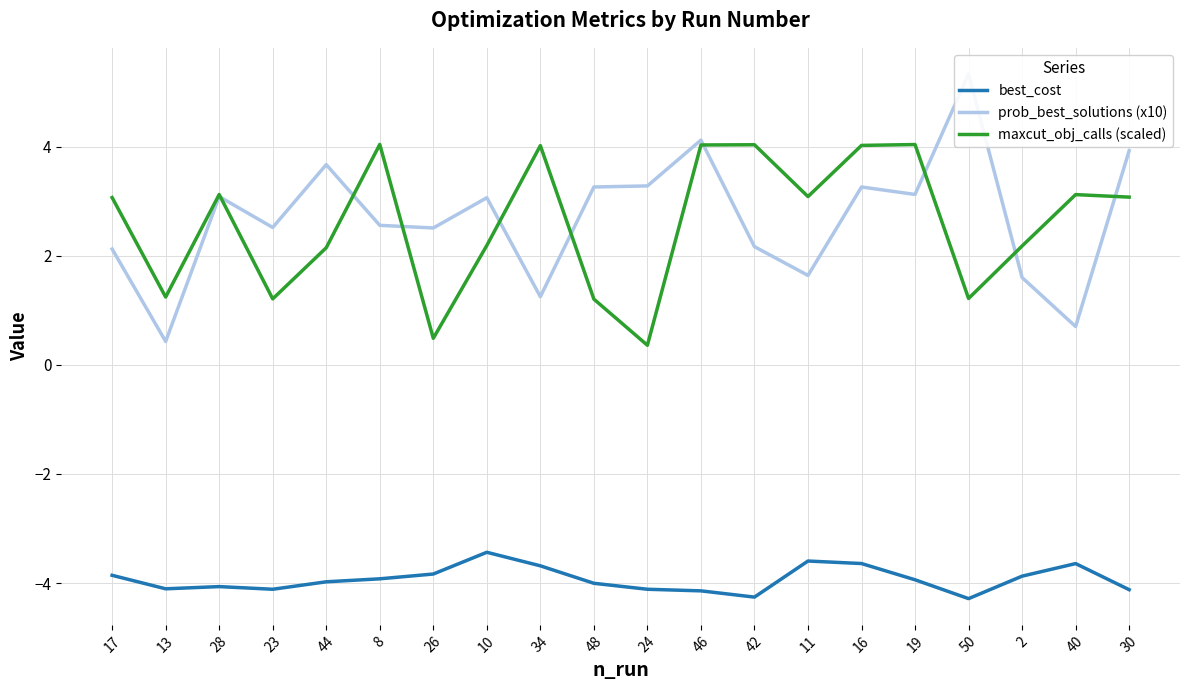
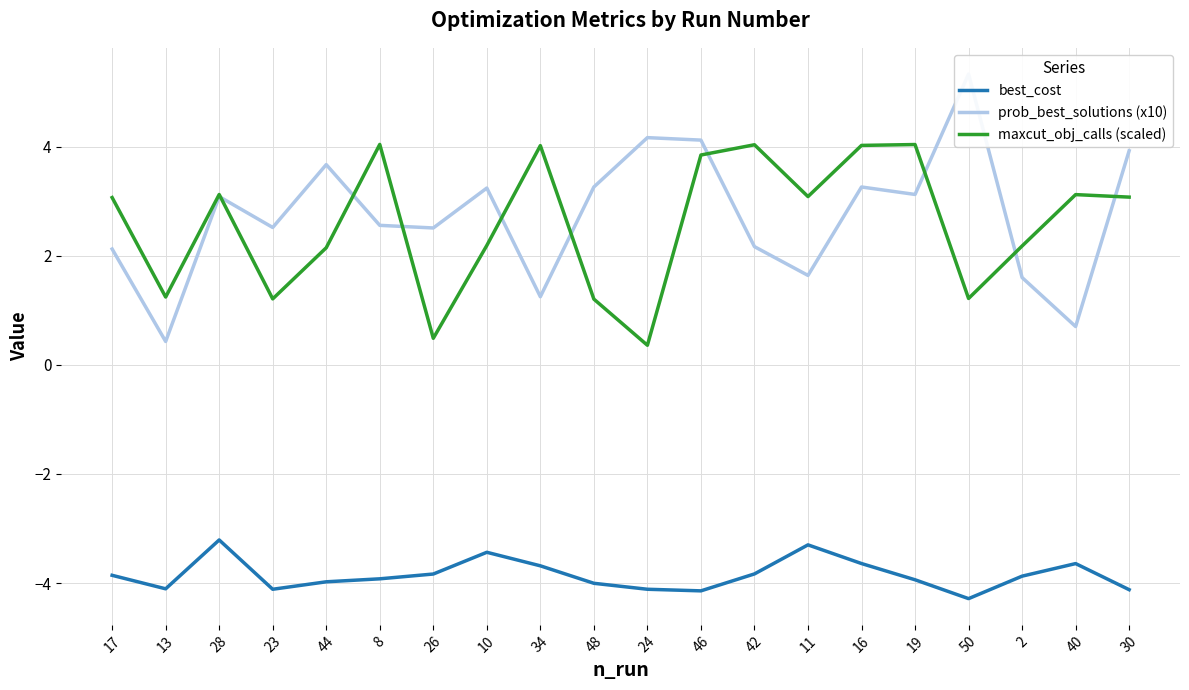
  {
    "best_cost": {
      "17": -3.9,
      "13": -4.1,
-     "28": -4.1,
+     "28": -3.2,
      "23": -4.1,
      "44": -4.0,
      "8": -3.9,
      "26": -3.8,
      "10": -3.4,
      "34": -3.7,
      "48": -4.0,
      "24": -4.1,
      "46": -4.1,
-     "42": -4.3,
-     "11": -3.6,
+     "42": -3.8,
+     "11": -3.3,
      "16": -3.6,
      "19": -3.9,
      "50": -4.3,
      "2": -3.9,
      "40": -3.6,
      "30": -4.1
    },
    "prob_best_solutions (x10)": {
      "17": 2.1,
      "13": 0.4,
      "23": 2.5,
      "44": 3.7,
      "8": 2.6,
      "26": 2.5,
-     "10": 3.1,
+     "10": 3.2,
      "34": 1.3,
      "48": 3.3,
-     "24": 3.3,
+     "24": 4.2,
      "46": 4.1,
      "42": 2.2,
      "11": 1.6,
      "16": 3.3,
      "19": 3.1,
      "2": 1.6,
      "40": 0.7,
      "30": 3.9
    },
    "maxcut_obj_calls (scaled)": {
      "17": 3.1,
      "13": 1.2,
      "23": 1.2,
      "44": 2.1,
      "8": 4.0,
      "26": 0.5,
      "10": 2.2,
      "34": 4.0,
      "48": 1.2,
      "24": 0.4,
-     "46": 4.0,
+     "46": 3.8,
      "42": 4.0,
      "11": 3.1,
      "16": 4.0,
      "19": 4.0,
      "50": 1.2,
      "2": 2.2,
      "40": 3.1,
      "30": 3.1
    }
  }
